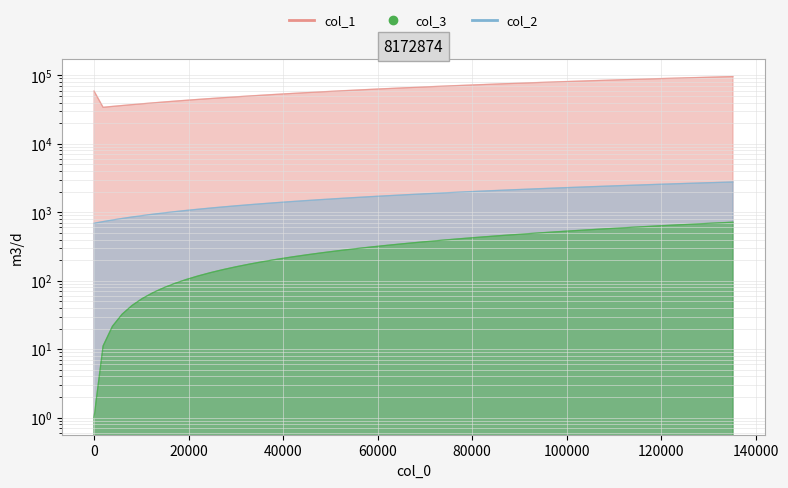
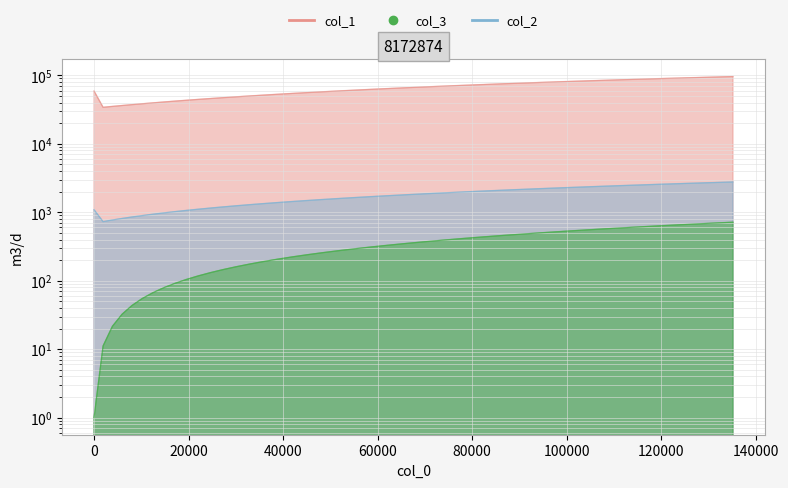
  {
    "col_1": {
      "0": 60000
    },
    "col_2": {
-     "0": 700
+     "0": 1100
    },
    "col_3": {
      "0": 1
    }
  }
